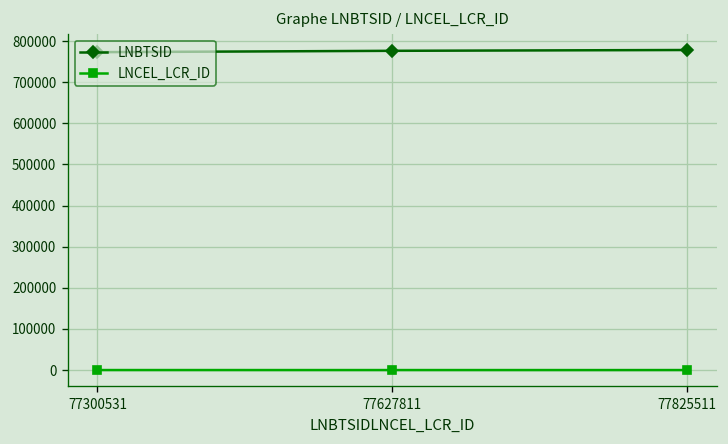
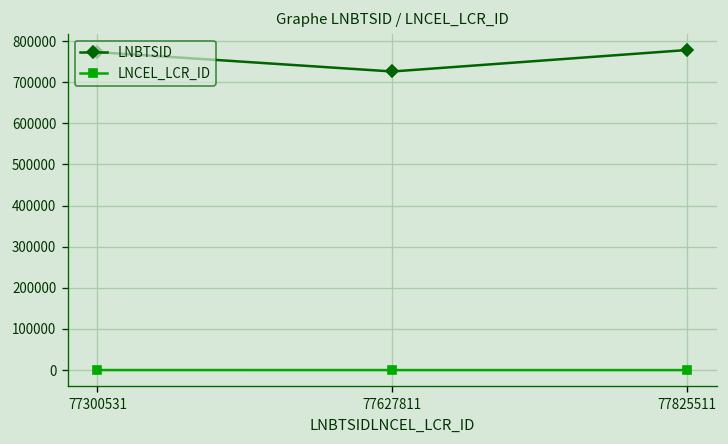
  {
    "LNBTSID": {
-     "77627811": 780000,
+     "77627811": 730000,
      "77825511": 780000
    },
    "LNCEL_LCR_ID": {
      "77300531": 0,
      "77627811": 0,
      "77825511": 0
    }
  }
